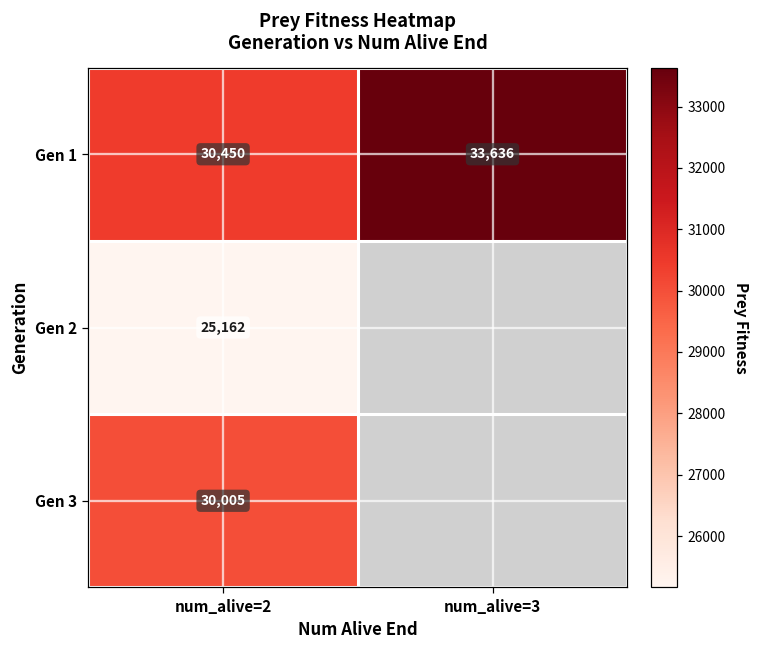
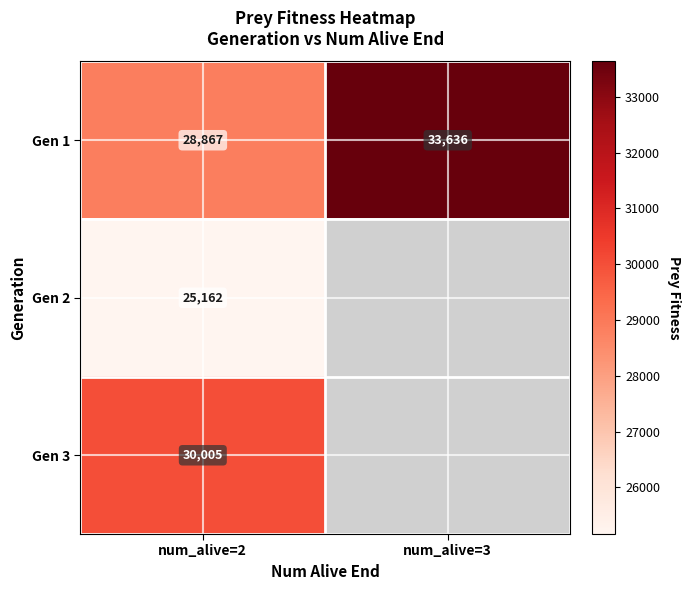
  {
    "Gen 1": {
-     "num_alive=2": "30,450"
+     "num_alive=2": "28,867"
    }
  }
